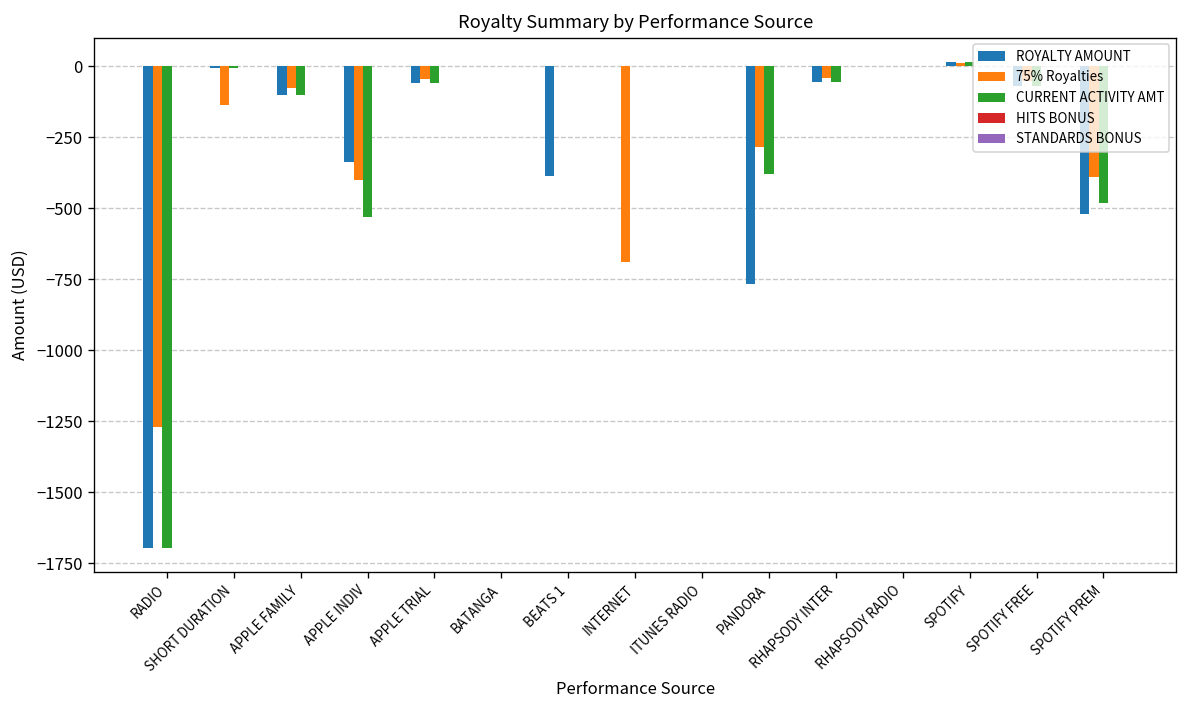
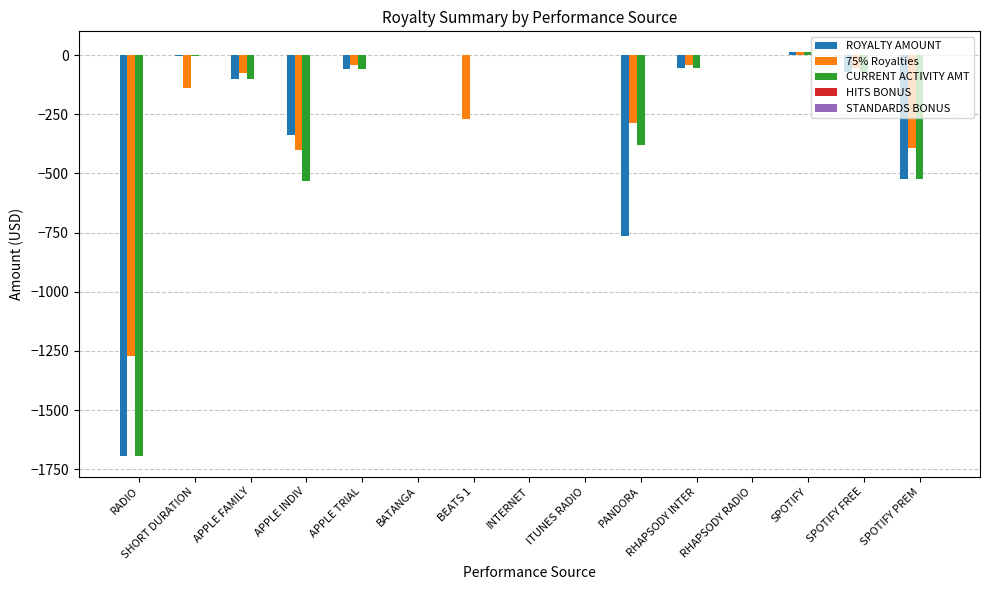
  {
    "ROYALTY AMOUNT": {
      "RADIO": -1700,
      "APPLE FAMILY": -100,
      "APPLE INDIV": -340,
      "APPLE TRIAL": -60,
      "BATANGA": 0,
-     "BEATS 1": -390,
+     "BEATS 1": 0,
      "PANDORA": -770,
      "RHAPSODY INTER": -50,
      "SPOTIFY": 20,
      "SPOTIFY PREM": -520
    },
    "75% Royalties": {
      "RADIO": -1270,
      "SHORT DURATION": -140,
      "APPLE FAMILY": -80,
      "APPLE INDIV": -400,
      "APPLE TRIAL": -40,
      "BATANGA": 0,
-     "BEATS 1": 0,
-     "INTERNET": -690,
+     "BEATS 1": -270,
+     "INTERNET": 0,
      "PANDORA": -290,
      "RHAPSODY INTER": -40,
      "SPOTIFY": 10,
      "SPOTIFY PREM": -390
    },
    "CURRENT ACTIVITY AMT": {
      "RADIO": -1700,
      "APPLE FAMILY": -100,
      "APPLE INDIV": -530,
      "APPLE TRIAL": -60,
      "BATANGA": 0,
      "PANDORA": -380,
      "RHAPSODY INTER": -50,
      "SPOTIFY": 20,
-     "SPOTIFY PREM": -480
+     "SPOTIFY PREM": -520
    },
    "HITS BONUS": {
      "RADIO": 0,
      "SHORT DURATION": 0,
      "APPLE FAMILY": 0,
      "APPLE INDIV": 0,
      "APPLE TRIAL": 0,
      "BATANGA": 0,
      "BEATS 1": 0,
      "INTERNET": 0,
      "ITUNES RADIO": 0,
      "PANDORA": 0,
      "RHAPSODY INTER": 0,
      "RHAPSODY RADIO": 0
    },
    "STANDARDS BONUS": {
      "RADIO": 0,
      "SHORT DURATION": 0,
      "APPLE FAMILY": 0,
      "APPLE INDIV": 0,
      "APPLE TRIAL": 0,
      "BATANGA": 0,
      "BEATS 1": 0,
      "INTERNET": 0,
      "ITUNES RADIO": 0,
      "PANDORA": 0,
      "RHAPSODY INTER": 0,
      "RHAPSODY RADIO": 0
    }
  }
